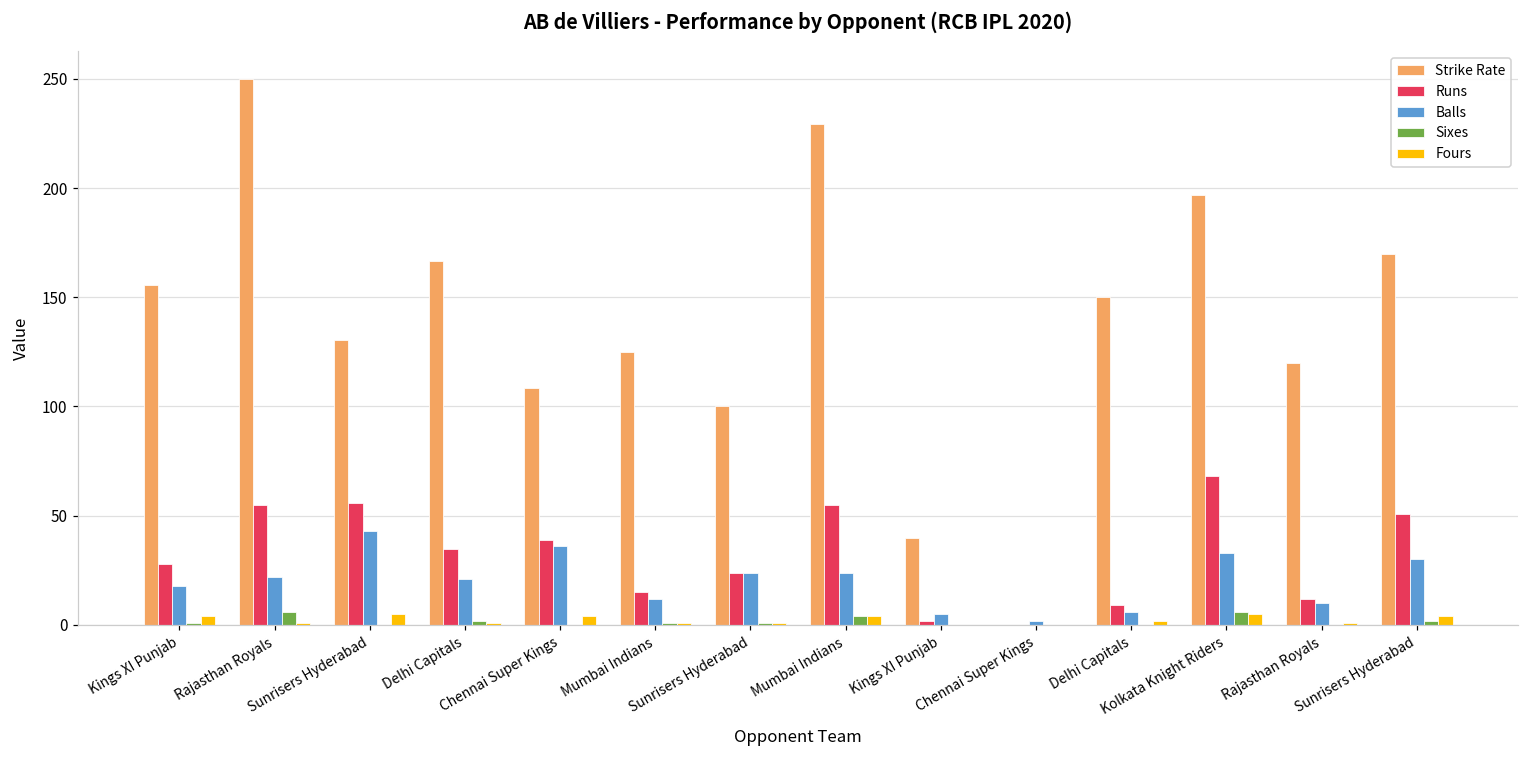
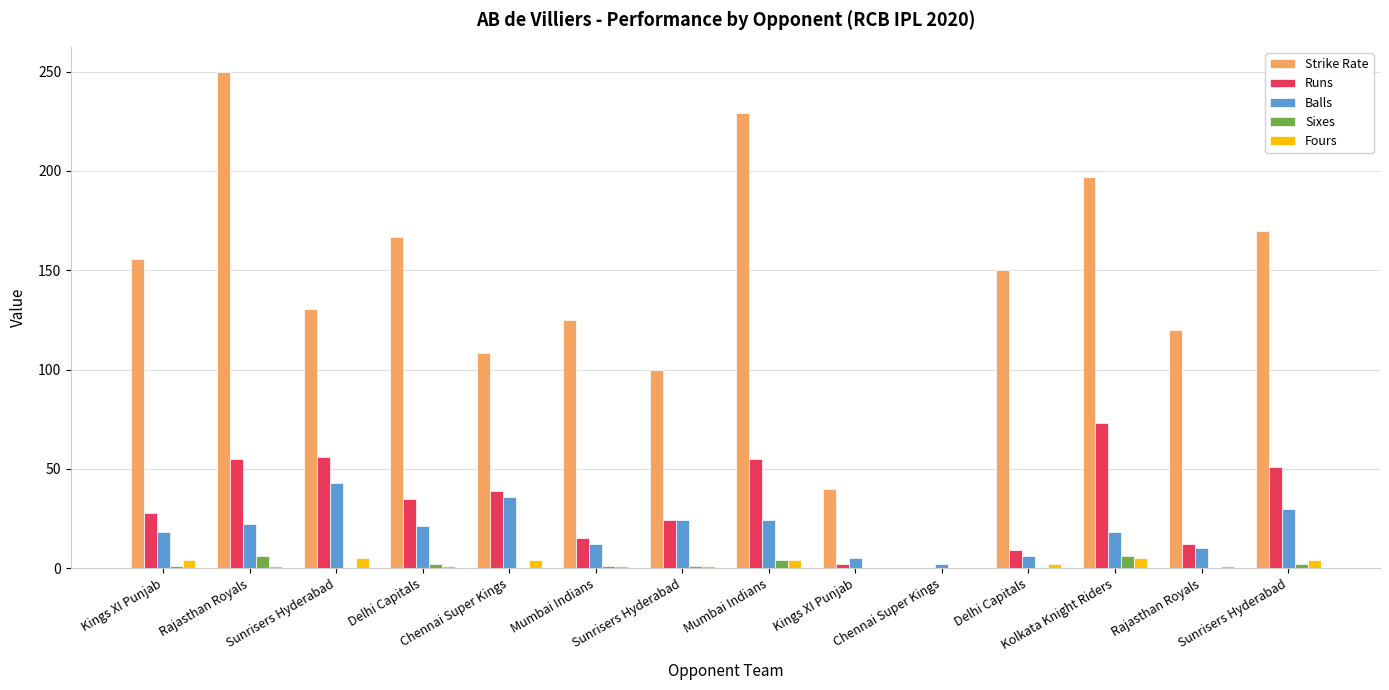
  {
    "Strike Rate": {
      "Kolkata Knight Riders": 197
    },
    "Runs": {
-     "Kolkata Knight Riders": 68
+     "Kolkata Knight Riders": 73
    },
    "Balls": {
-     "Kolkata Knight Riders": 33
+     "Kolkata Knight Riders": 18
    },
    "Sixes": {
      "Kolkata Knight Riders": 6
    },
    "Fours": {
      "Kolkata Knight Riders": 5
    }
  }
